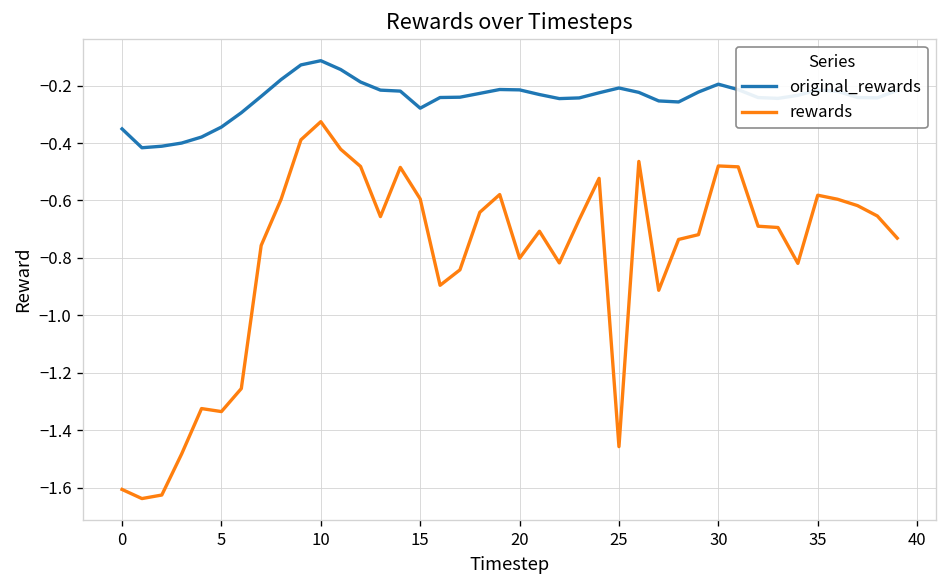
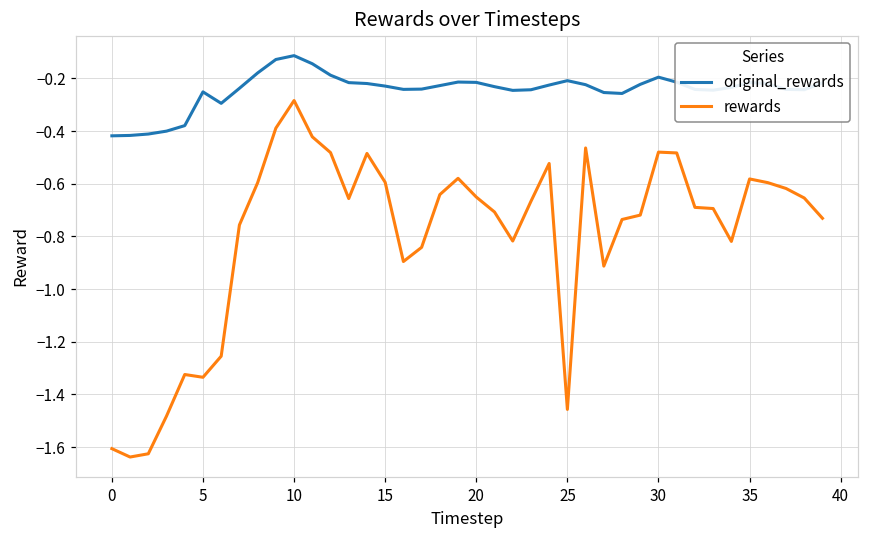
  {
    "original_rewards": {
-     "0": -0.35,
-     "5": -0.34,
+     "0": -0.42,
+     "5": -0.25,
      "10": -0.11,
-     "15": -0.28,
+     "15": -0.23,
      "20": -0.21,
      "25": -0.21,
      "30": -0.20
    },
    "rewards": {
      "0": -1.61,
      "5": -1.34,
-     "10": -0.33,
+     "10": -0.28,
      "15": -0.59,
-     "20": -0.80,
+     "20": -0.65,
      "25": -1.46,
      "30": -0.48,
      "35": -0.58
    }
  }
